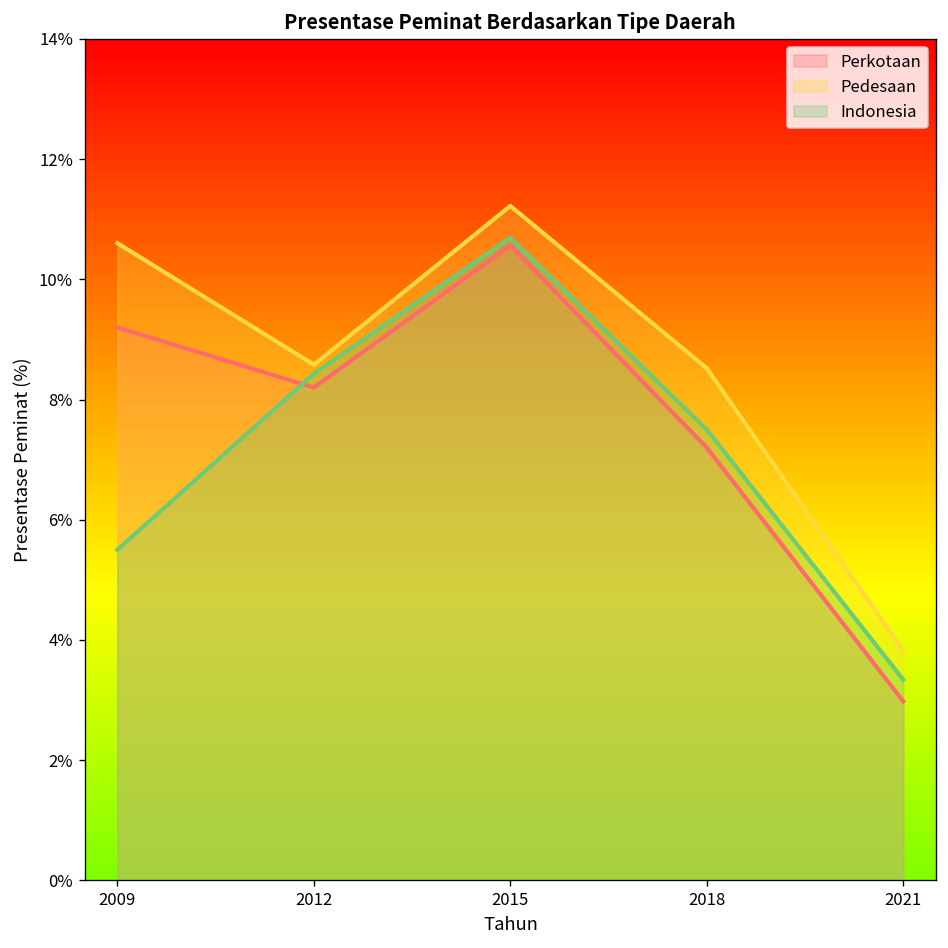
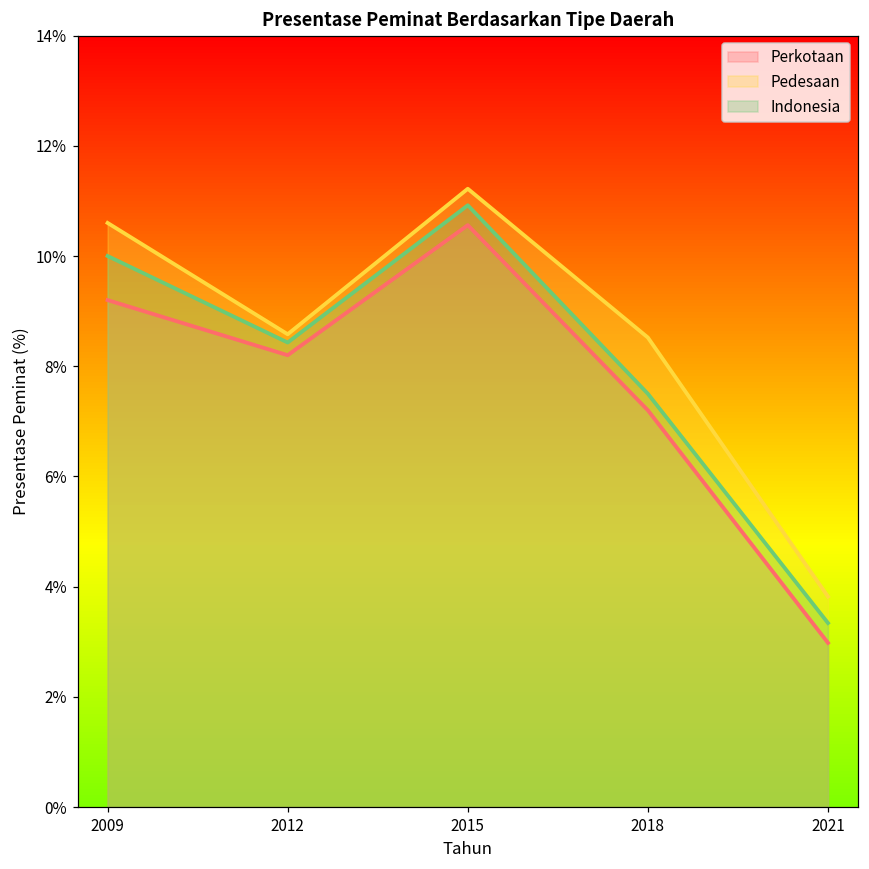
  {
    "Indonesia": {
-     "2009": "5.5%",
+     "2009": "10.0%",
      "2012": "8.4%",
-     "2015": "10.7%",
+     "2015": "10.9%",
      "2018": "7.5%",
      "2021": "3.3%"
    }
  }
